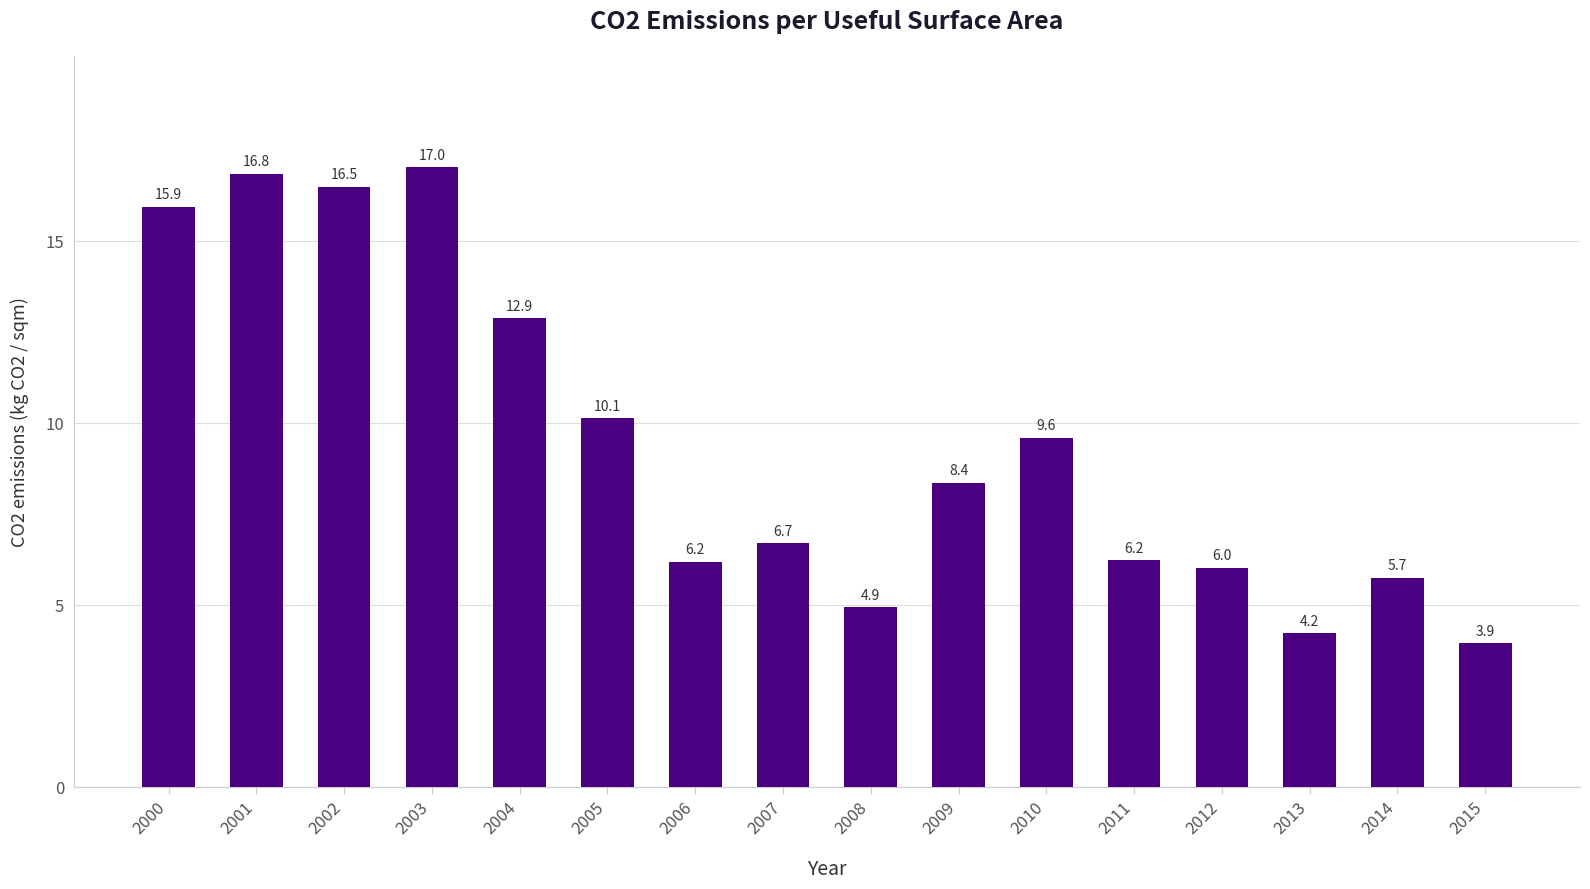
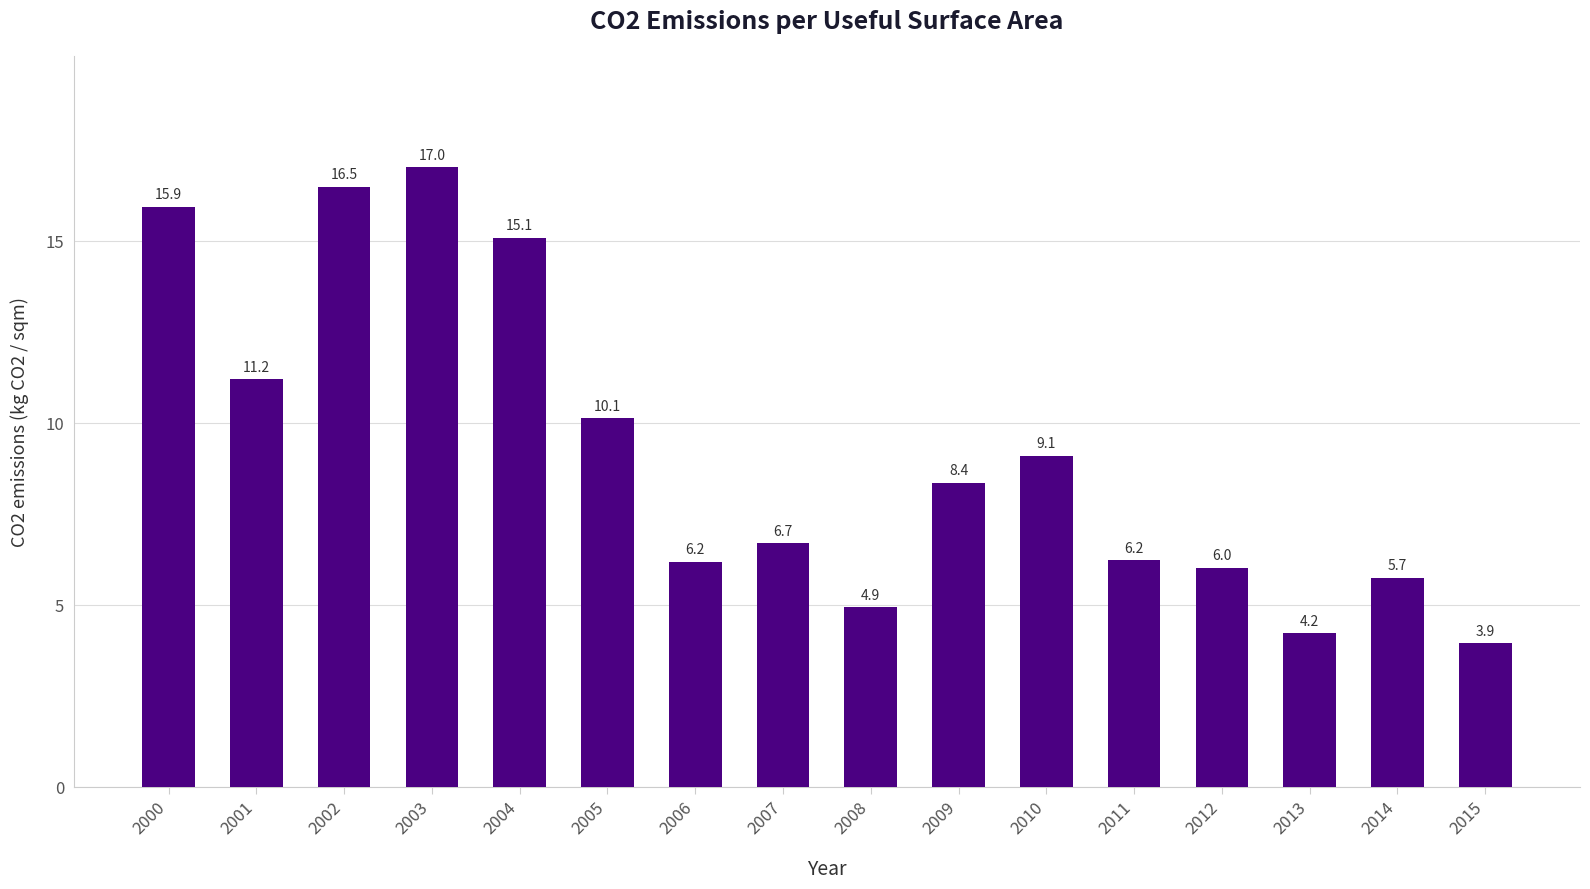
  {
    "2000": 15.9,
-   "2001": 16.8,
+   "2001": 11.2,
    "2002": 16.5,
    "2003": 17.0,
-   "2004": 12.9,
+   "2004": 15.1,
    "2005": 10.1,
    "2006": 6.2,
    "2007": 6.7,
    "2008": 4.9,
    "2009": 8.4,
-   "2010": 9.6,
+   "2010": 9.1,
    "2011": 6.2,
    "2012": 6.0,
    "2013": 4.2,
    "2014": 5.7,
    "2015": 3.9
  }
